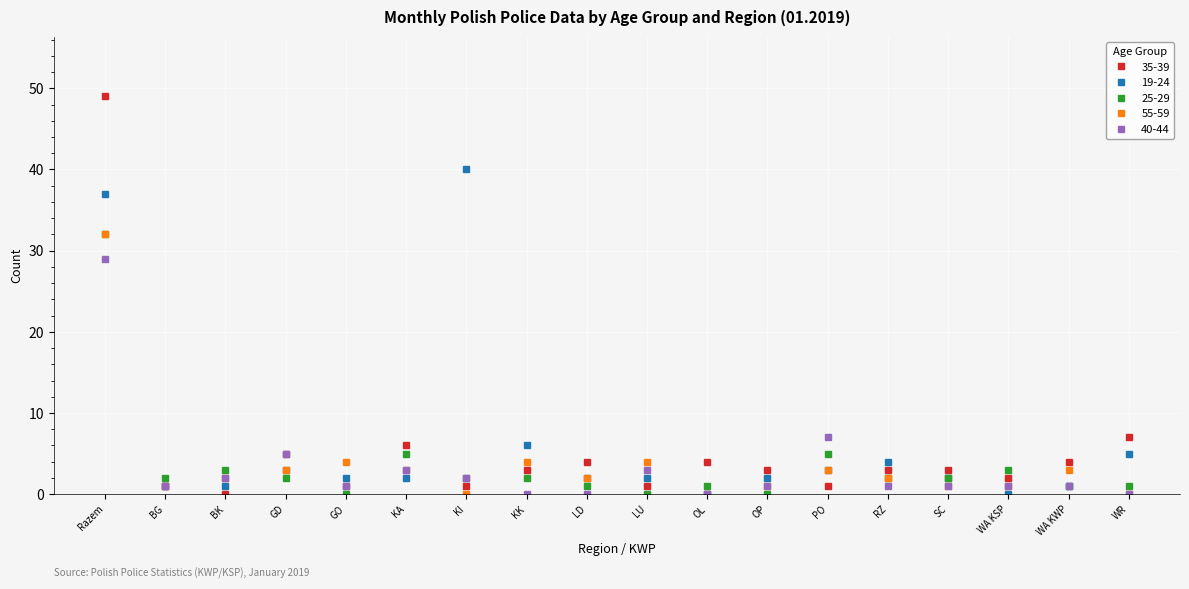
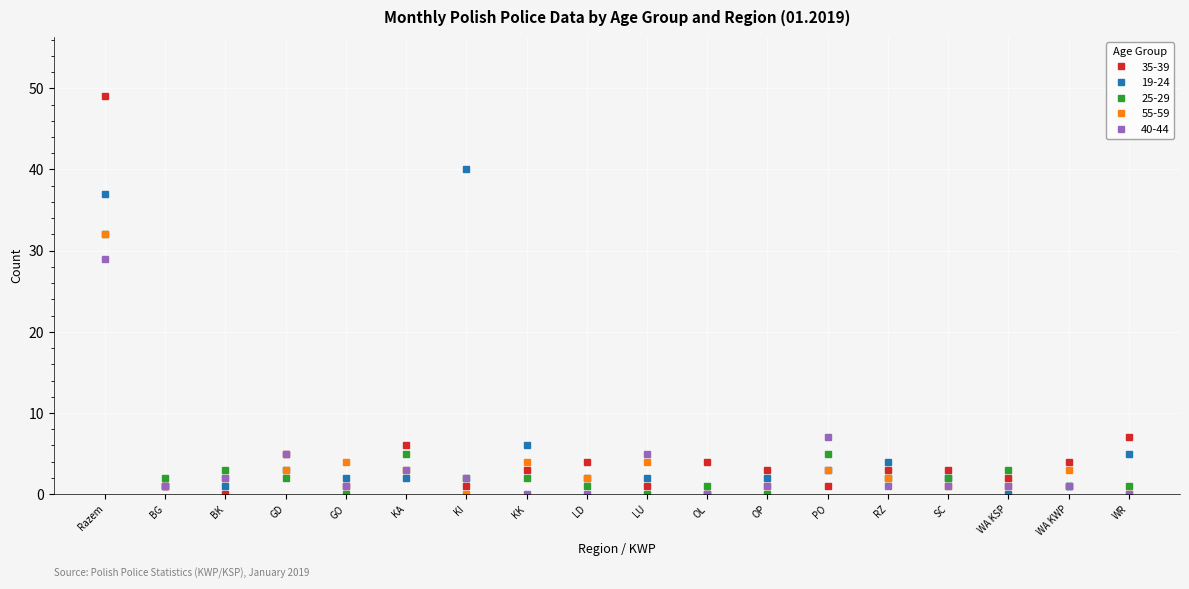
  {
    "35-39": {
      "Razem": 49,
      "BK": 0,
      "KA": 6,
      "KI": 1,
      "KK": 3,
      "LD": 4,
      "LU": 1,
      "OL": 4,
      "OP": 3,
      "PO": 1,
      "RZ": 3,
      "SC": 3,
      "WA KSP": 2,
      "WA KWP": 4,
      "WR": 7
    },
    "19-24": {
      "Razem": 37,
      "BK": 1,
      "GO": 2,
      "KA": 2,
      "KI": 40,
      "KK": 6,
      "LU": 2,
      "OP": 2,
      "RZ": 4,
      "WA KSP": 0,
      "WR": 5
    },
    "25-29": {
      "BG": 2,
      "BK": 3,
      "GD": 2,
      "GO": 0,
      "KA": 5,
      "KK": 2,
      "LD": 1,
      "LU": 0,
      "OL": 1,
      "OP": 0,
      "PO": 5,
      "WA KSP": 3,
      "WR": 1
    },
    "55-59": {
      "GO": 4,
      "KI": 0,
      "KK": 4,
      "LU": 4,
      "WA KWP": 3
    },
    "40-44": {
      "Razem": 29,
      "KK": 0,
      "LD": 0,
-     "LU": 3,
+     "LU": 5,
      "PO": 7,
      "RZ": 1
    }
  }
